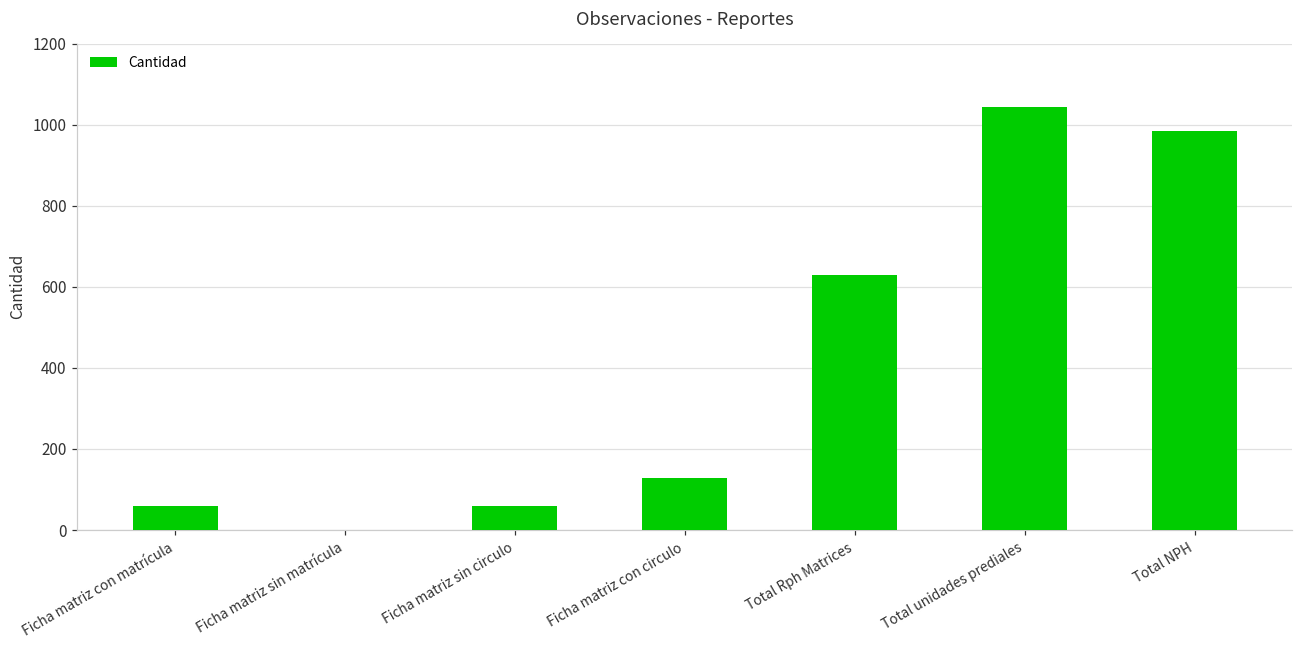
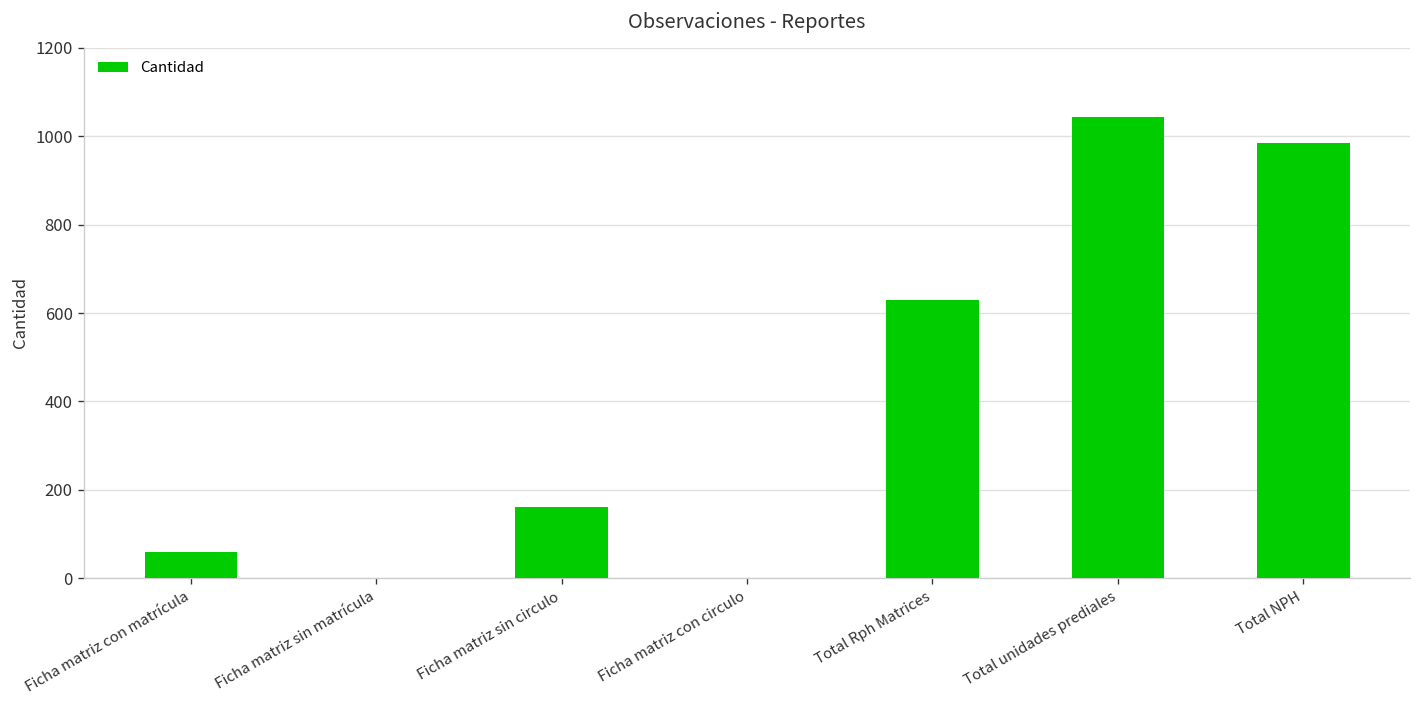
  {
    "Ficha matriz con matrícula": 60,
    "Ficha matriz sin matrícula": 0,
-   "Ficha matriz sin circulo": 60,
-   "Ficha matriz con circulo": 130,
+   "Ficha matriz sin circulo": 160,
+   "Ficha matriz con circulo": 0,
    "Total Rph Matrices": 630,
    "Total unidades prediales": 1040,
    "Total NPH": 990
  }
